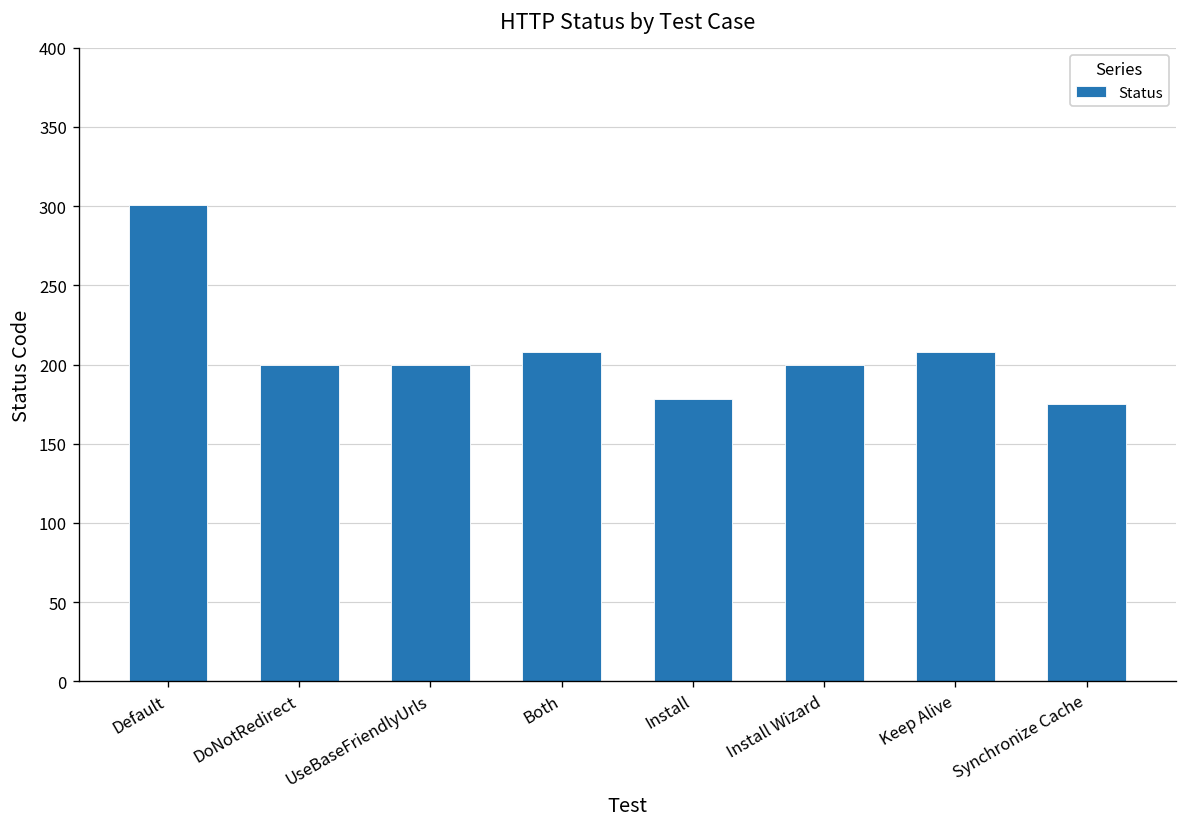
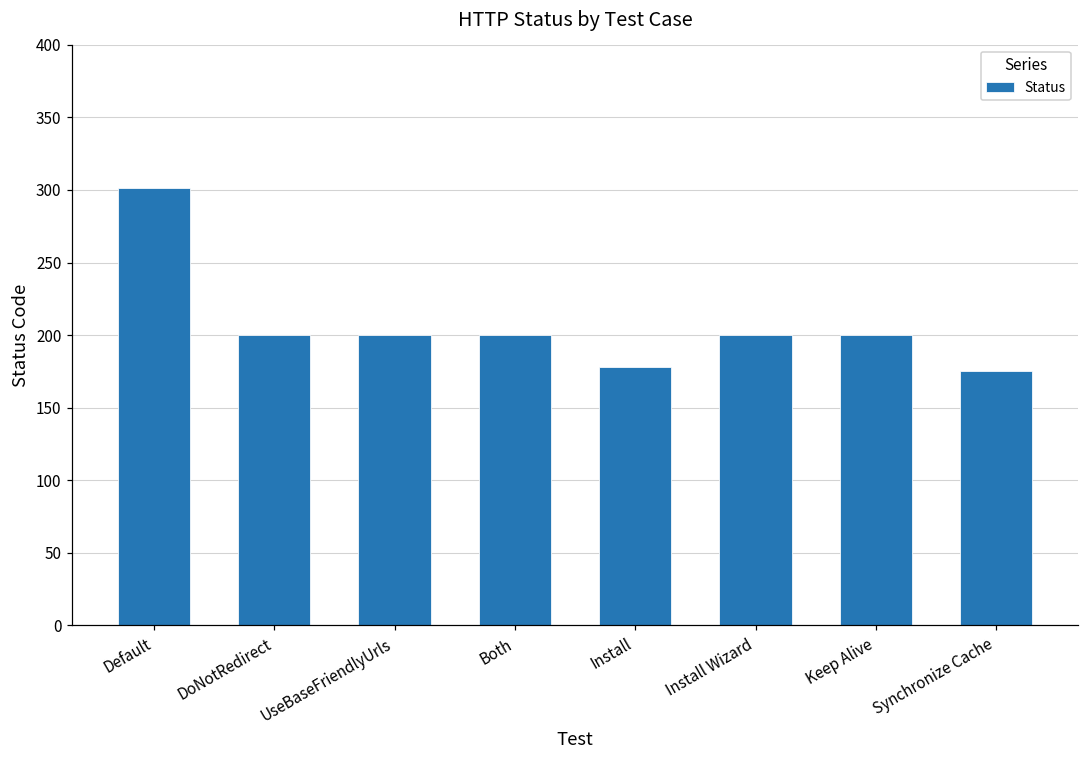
  {
    "Default": 301,
    "DoNotRedirect": 200,
    "UseBaseFriendlyUrls": 200,
-   "Both": 208,
+   "Both": 200,
    "Install": 178,
    "Install Wizard": 200,
-   "Keep Alive": 208,
+   "Keep Alive": 200,
    "Synchronize Cache": 175
  }
